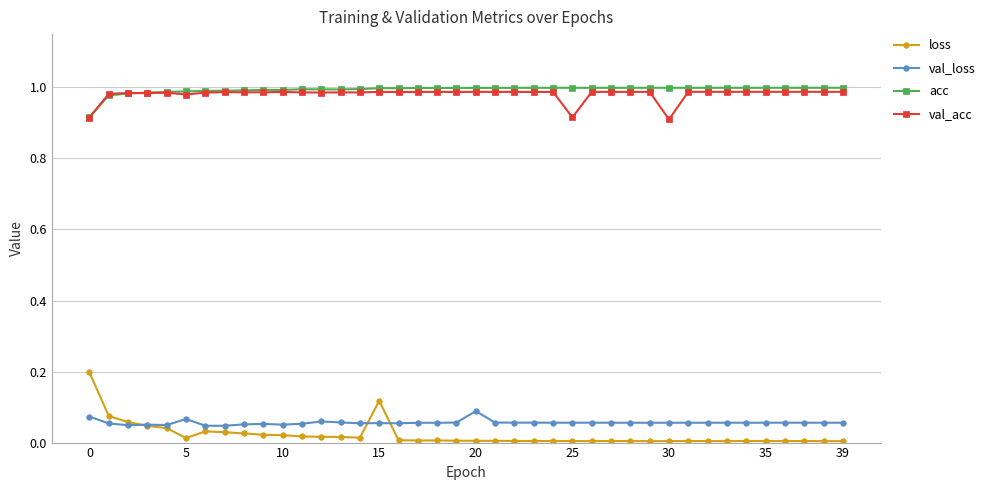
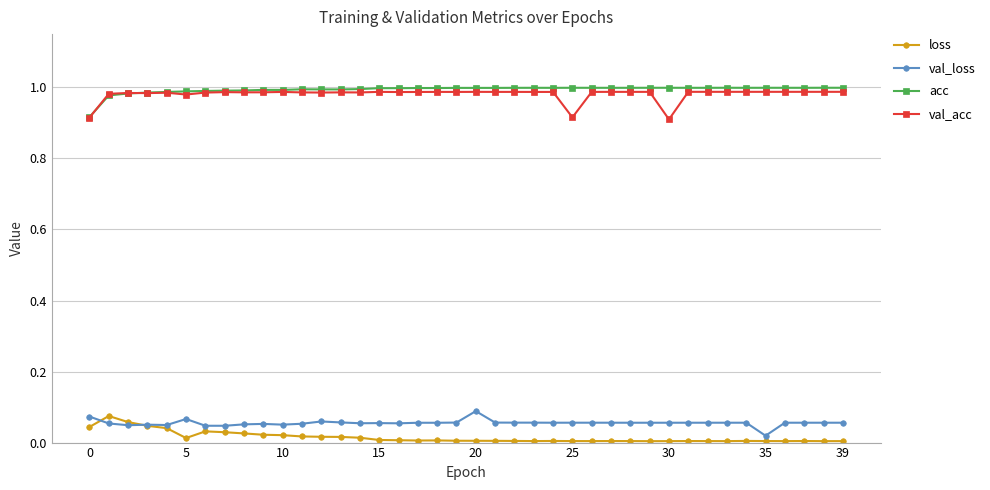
  {
    "loss": {
-     "0": 0.20,
+     "0": 0.04,
      "5": 0.01,
      "10": 0.02,
-     "15": 0.12,
+     "15": 0.01,
      "20": 0.01,
      "25": 0.00,
      "30": 0.00,
      "35": 0.00,
      "39": 0.00
    },
    "val_loss": {
      "0": 0.07,
      "5": 0.07,
      "10": 0.05,
      "15": 0.05,
      "20": 0.09,
      "25": 0.06,
      "30": 0.06,
-     "35": 0.06,
+     "35": 0.02,
      "39": 0.06
    },
    "acc": {
      "5": 0.99,
      "15": 1.00,
      "20": 1.00,
      "25": 1.00,
      "30": 1.00,
      "35": 1.00,
      "39": 1.00
    },
    "val_acc": {
      "5": 0.98,
      "15": 0.99,
      "20": 0.99,
      "25": 0.92,
      "30": 0.91,
      "35": 0.99,
      "39": 0.99
    }
  }
